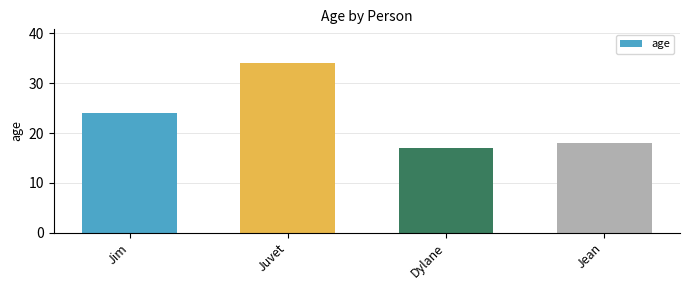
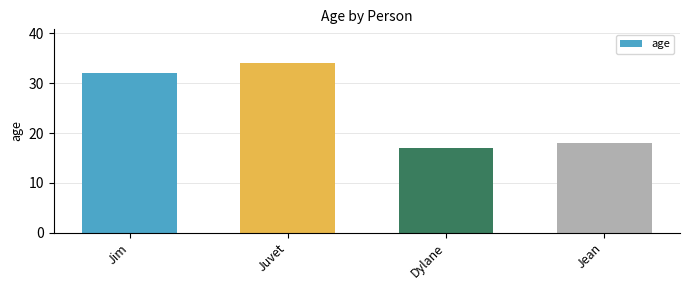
  {
-   "Jim": 24,
+   "Jim": 32,
    "Juvet": 34,
    "Dylane": 17,
    "Jean": 18
  }
